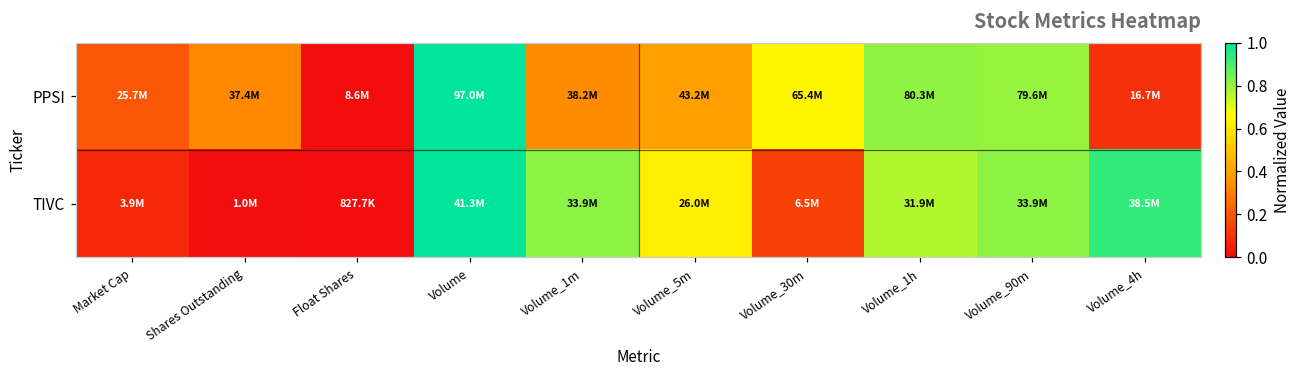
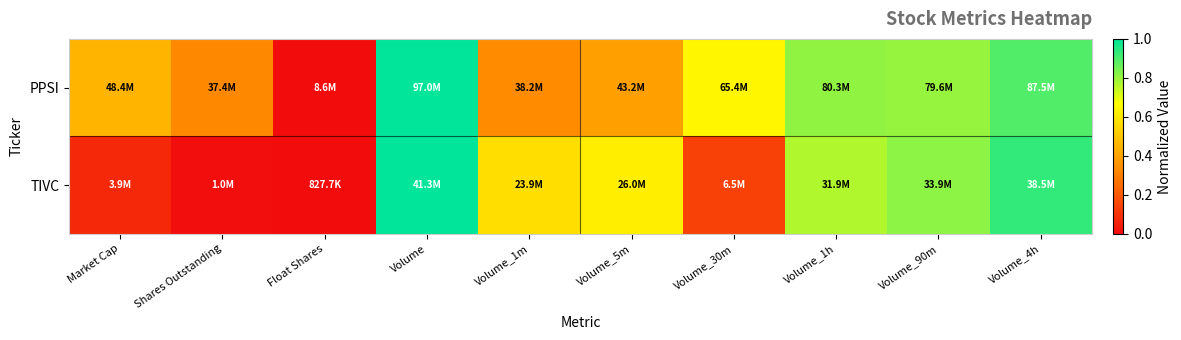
  {
    "PPSI": {
-     "Market Cap": "25.7M",
+     "Market Cap": "48.4M",
      "Shares Outstanding": "37.4M",
      "Float Shares": "8.6M",
      "Volume": "97.0M",
      "Volume_1m": "38.2M",
      "Volume_5m": "43.2M",
      "Volume_30m": "65.4M",
      "Volume_1h": "80.3M",
      "Volume_90m": "79.6M",
-     "Volume_4h": "16.7M"
+     "Volume_4h": "87.5M"
    },
    "TIVC": {
      "Market Cap": "3.9M",
      "Shares Outstanding": "1.0M",
      "Float Shares": "827.7K",
      "Volume": "41.3M",
-     "Volume_1m": "33.9M",
+     "Volume_1m": "23.9M",
      "Volume_5m": "26.0M",
      "Volume_30m": "6.5M",
      "Volume_1h": "31.9M",
      "Volume_90m": "33.9M",
      "Volume_4h": "38.5M"
    }
  }
